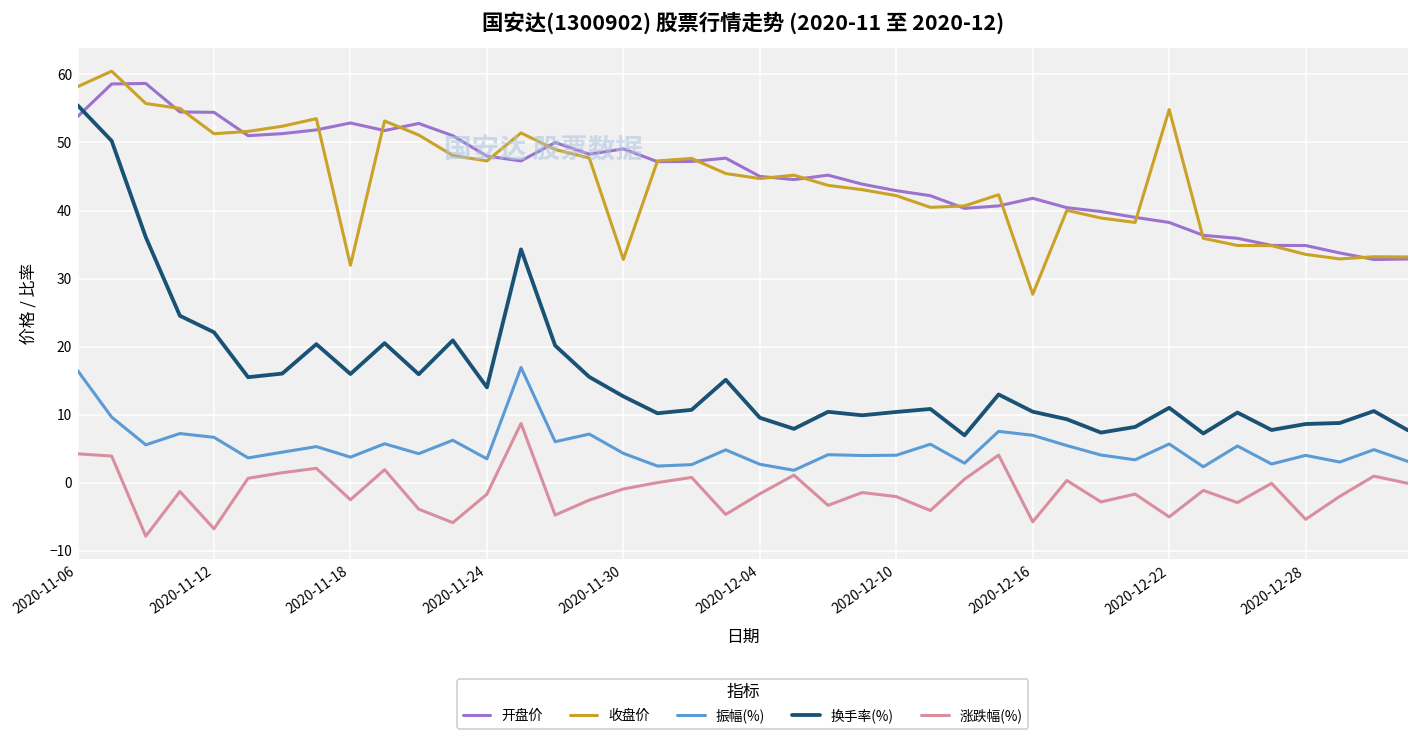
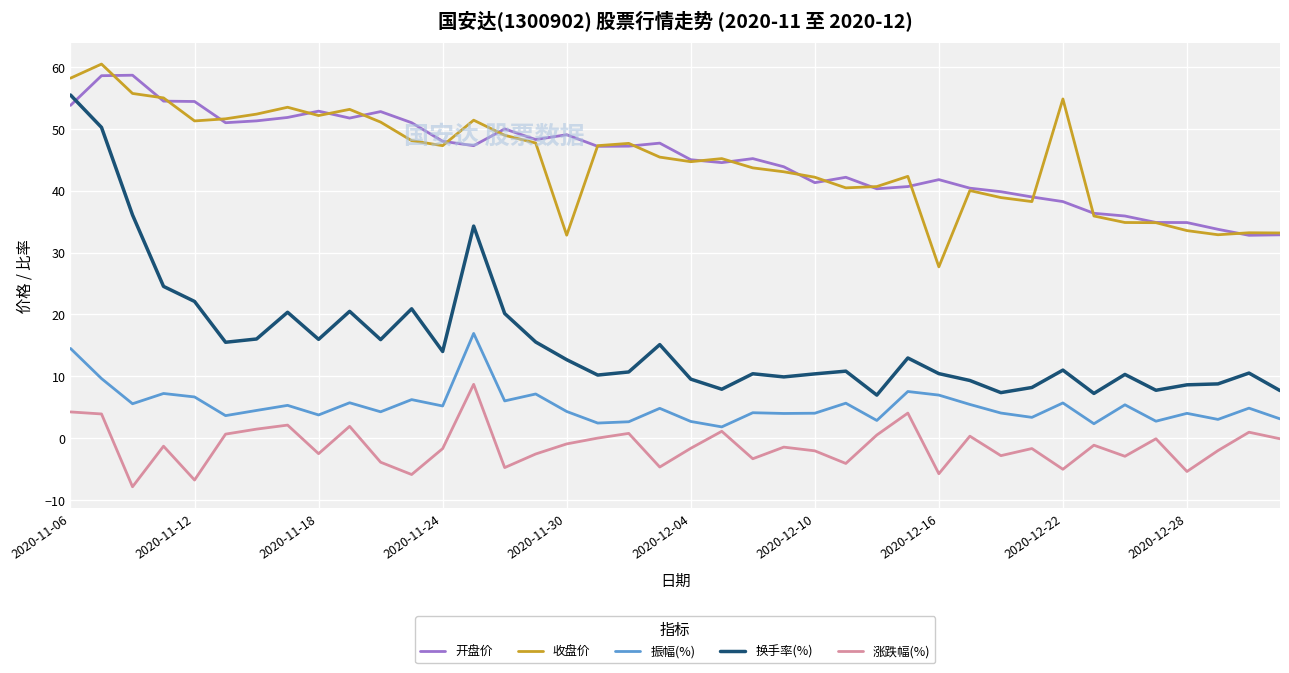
  {
    "开盘价": {
      "2020-11-06": 54,
      "2020-11-12": 54,
      "2020-11-18": 53,
      "2020-11-24": 48,
      "2020-11-30": 49,
-     "2020-12-10": 43,
+     "2020-12-10": 41,
      "2020-12-16": 42,
      "2020-12-22": 38,
      "2020-12-28": 35
    },
    "收盘价": {
      "2020-11-06": 58,
      "2020-11-12": 51,
-     "2020-11-18": 32,
+     "2020-11-18": 52,
      "2020-11-24": 47,
      "2020-11-30": 33,
      "2020-12-10": 42,
      "2020-12-16": 28,
      "2020-12-22": 55,
      "2020-12-28": 34
    },
    "振幅(%)": {
-     "2020-11-06": 17,
+     "2020-11-06": 15,
      "2020-11-12": 7,
      "2020-11-18": 4,
-     "2020-11-24": 4,
+     "2020-11-24": 5,
      "2020-11-30": 4,
      "2020-12-04": 3,
      "2020-12-10": 4,
      "2020-12-16": 7,
      "2020-12-22": 6,
      "2020-12-28": 4
    },
    "换手率(%)": {
      "2020-11-06": 55,
      "2020-11-12": 22,
      "2020-11-18": 16,
      "2020-11-24": 14,
      "2020-11-30": 13,
      "2020-12-04": 10,
      "2020-12-10": 10,
      "2020-12-16": 10,
      "2020-12-22": 11,
      "2020-12-28": 9
    },
    "涨跌幅(%)": {
      "2020-11-06": 4,
      "2020-11-12": -7,
      "2020-11-18": -3,
      "2020-11-24": -2,
      "2020-11-30": -1,
      "2020-12-04": -2,
      "2020-12-10": -2,
      "2020-12-16": -6,
      "2020-12-22": -5,
      "2020-12-28": -5
    }
  }
